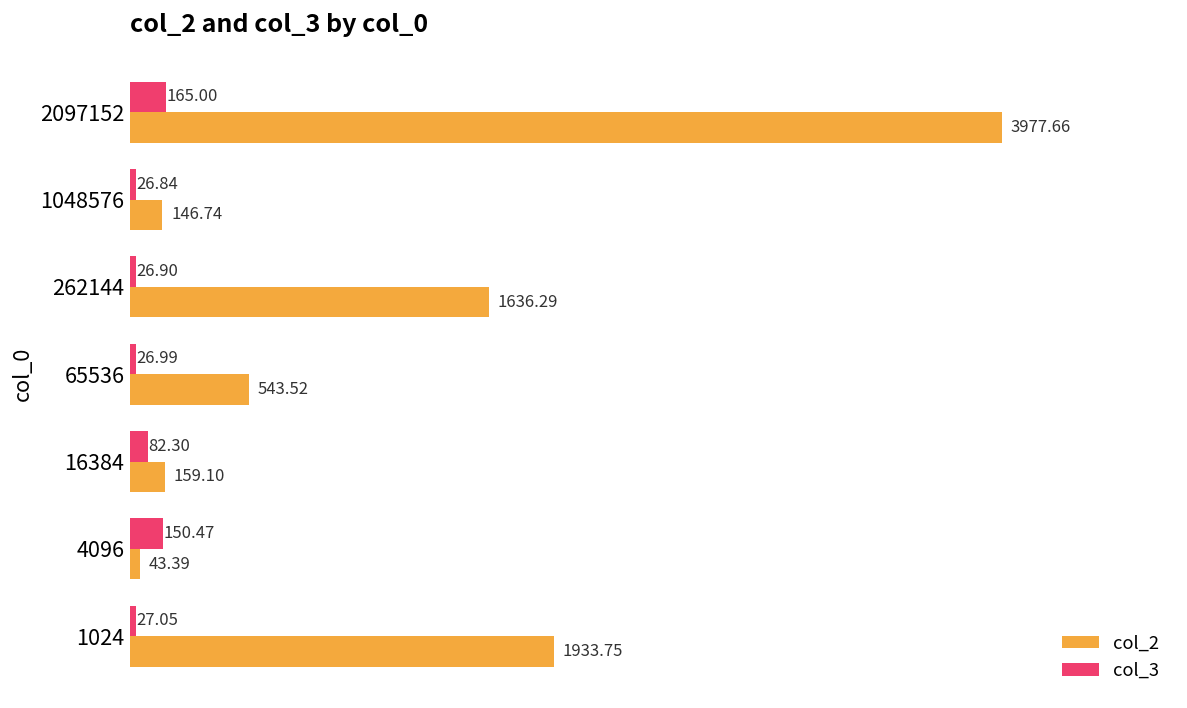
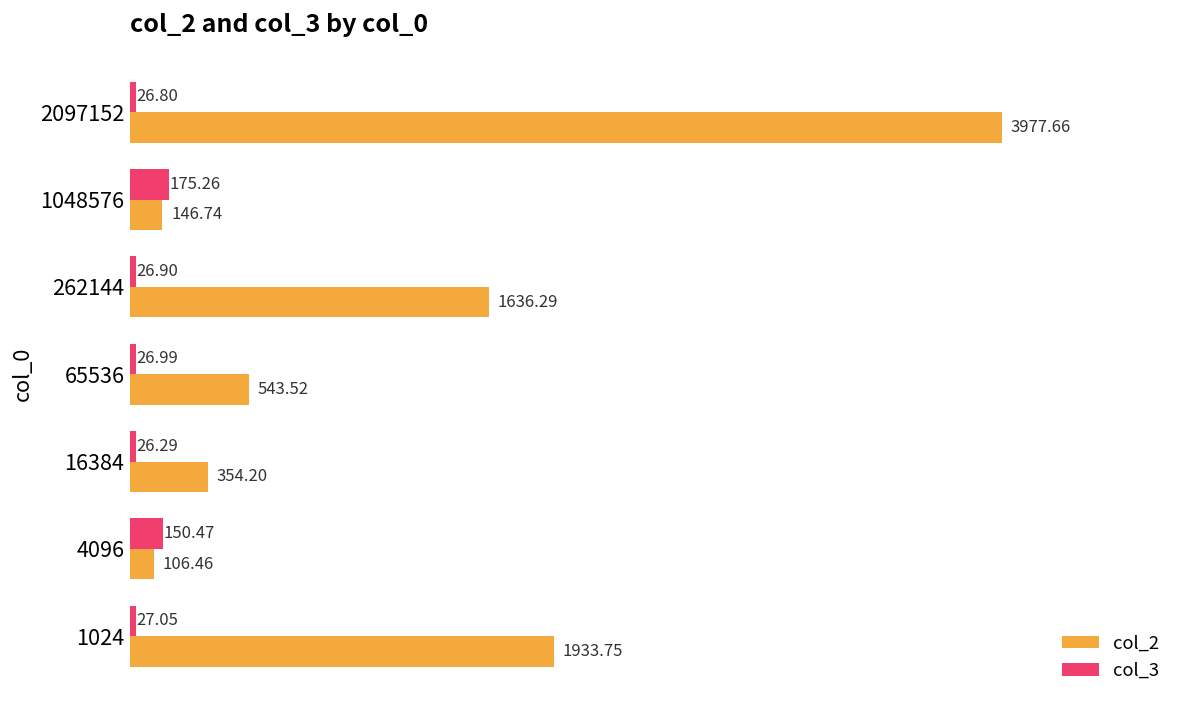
  {
    "col_2": {
      "2097152": 3977.66,
      "1048576": 146.74,
      "262144": 1636.29,
      "65536": 543.52,
-     "16384": 159.10,
-     "4096": 43.39,
+     "16384": 354.20,
+     "4096": 106.46,
      "1024": 1933.75
    },
    "col_3": {
-     "2097152": 165.00,
-     "1048576": 26.84,
+     "2097152": 26.80,
+     "1048576": 175.26,
      "262144": 26.90,
      "65536": 26.99,
-     "16384": 82.30,
+     "16384": 26.29,
      "4096": 150.47,
      "1024": 27.05
    }
  }
